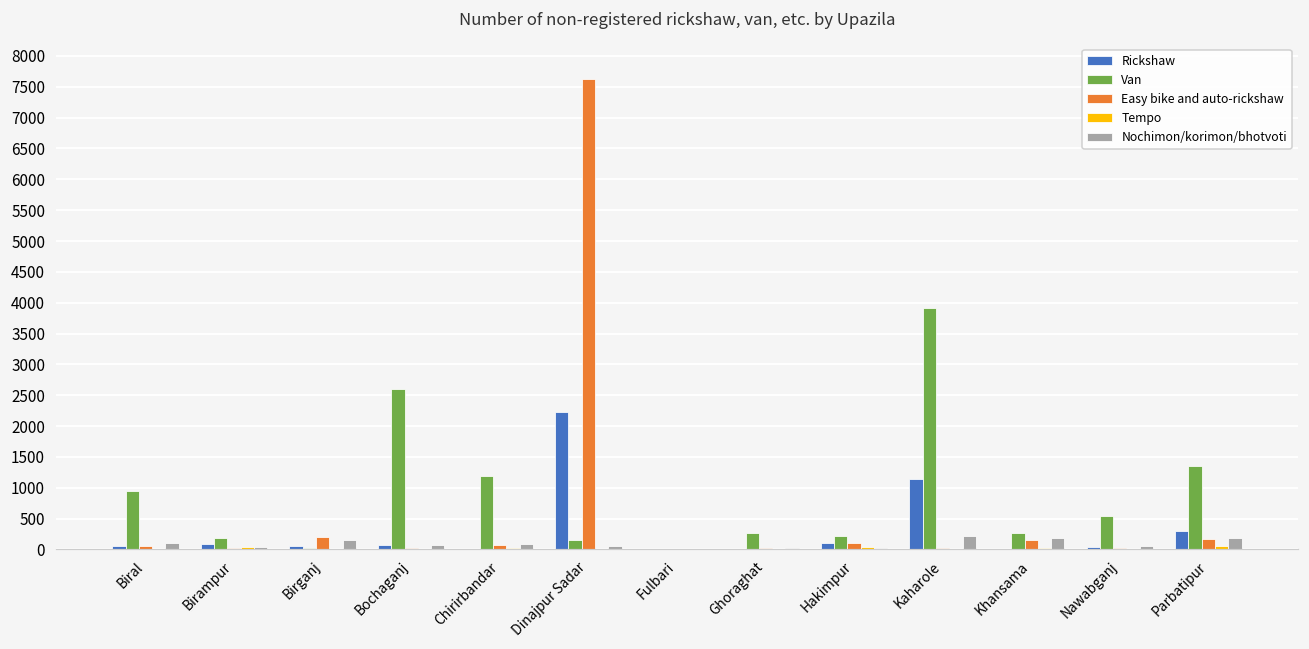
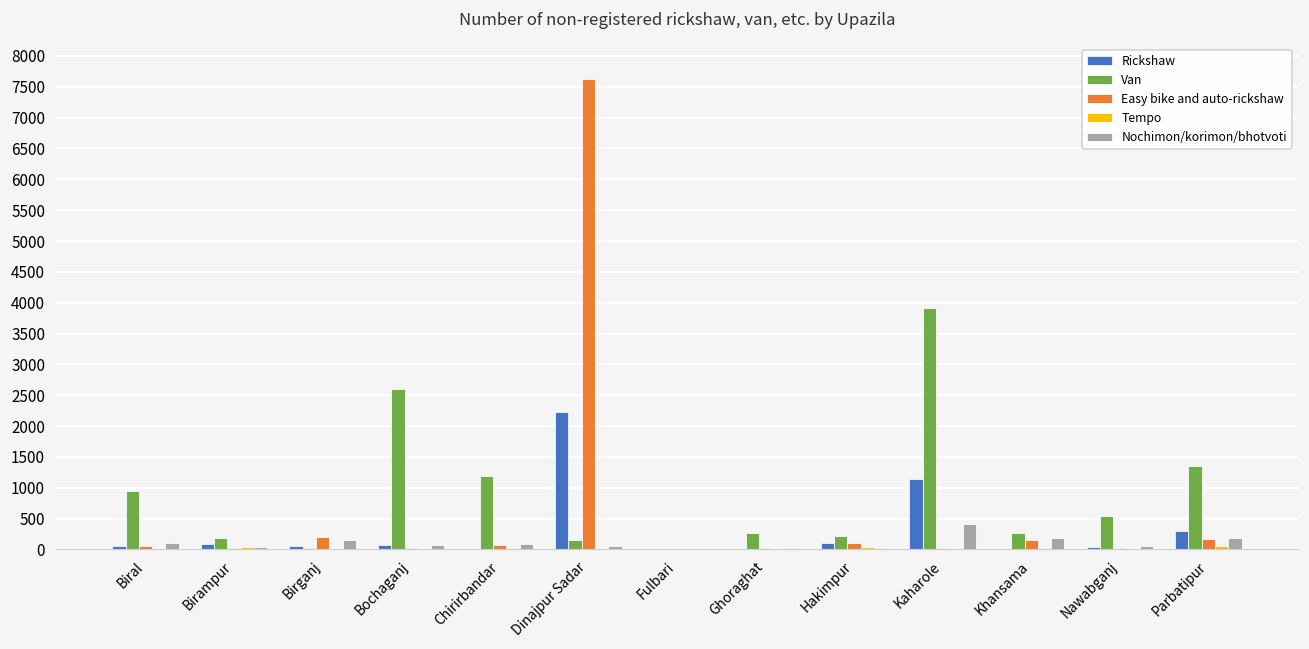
  {
    "Rickshaw": {
      "Biral": 100,
      "Birampur": 100,
      "Birganj": 100,
      "Bochaganj": 100,
      "Chirirbandar": 0,
      "Dinajpur Sadar": 2200,
      "Fulbari": 0,
      "Hakimpur": 100,
      "Kaharole": 1100,
      "Khansama": 0,
      "Parbatipur": 300
    },
    "Van": {
      "Biral": 1000,
      "Birampur": 200,
      "Bochaganj": 2600,
      "Chirirbandar": 1200,
      "Dinajpur Sadar": 200,
      "Fulbari": 0,
      "Ghoraghat": 300,
      "Hakimpur": 200,
      "Kaharole": 3900,
      "Khansama": 300,
      "Nawabganj": 500,
      "Parbatipur": 1400
    },
    "Easy bike and auto-rickshaw": {
      "Biral": 100,
      "Birganj": 200,
      "Chirirbandar": 100,
      "Dinajpur Sadar": 7600,
      "Fulbari": 0,
      "Hakimpur": 100,
      "Khansama": 200,
      "Parbatipur": 200
    },
    "Tempo": {
      "Birganj": 0,
      "Dinajpur Sadar": 0,
      "Fulbari": 0,
      "Kaharole": 0,
      "Parbatipur": 100
    },
    "Nochimon/korimon/bhotvoti": {
      "Biral": 100,
      "Birganj": 200,
      "Bochaganj": 100,
      "Chirirbandar": 100,
      "Dinajpur Sadar": 100,
      "Fulbari": 0,
-     "Kaharole": 200,
+     "Kaharole": 400,
      "Khansama": 200,
      "Nawabganj": 100,
      "Parbatipur": 200
    }
  }
